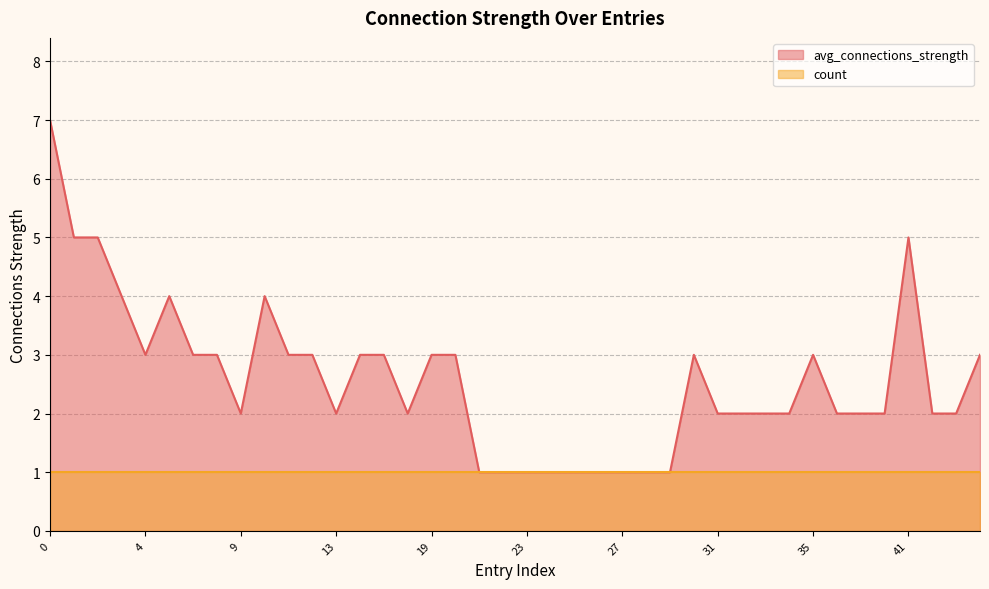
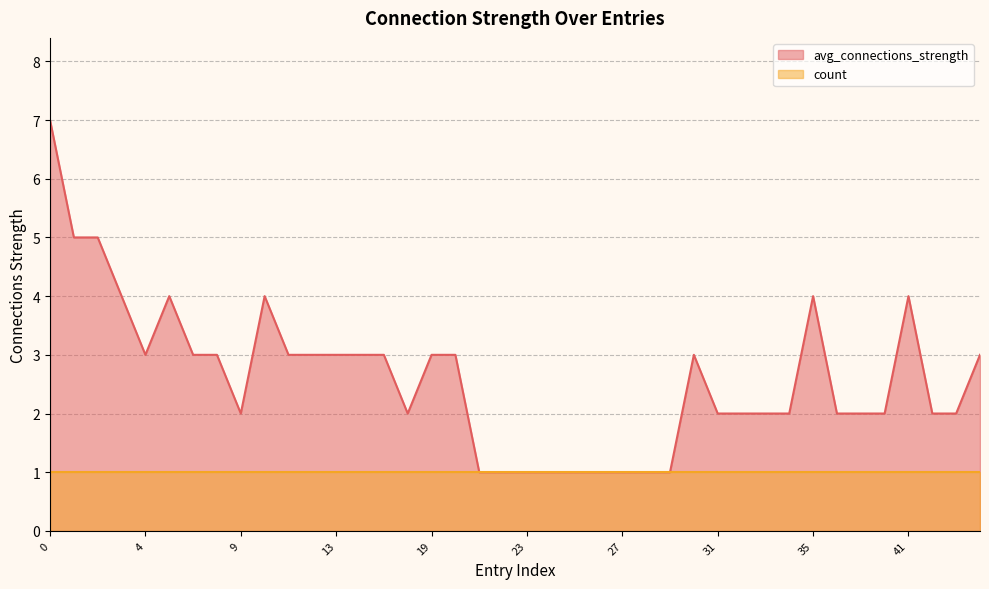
  {
    "avg_connections_strength": {
      "0": 7,
      "4": 3,
      "9": 2,
-     "13": 2,
+     "13": 3,
      "19": 3,
      "31": 2,
-     "35": 3,
-     "41": 5
+     "35": 4,
+     "41": 4
    },
    "count": {
      "0": 1,
      "4": 1,
      "9": 1,
      "13": 1,
      "19": 1,
      "31": 1,
      "35": 1,
      "41": 1
    }
  }
